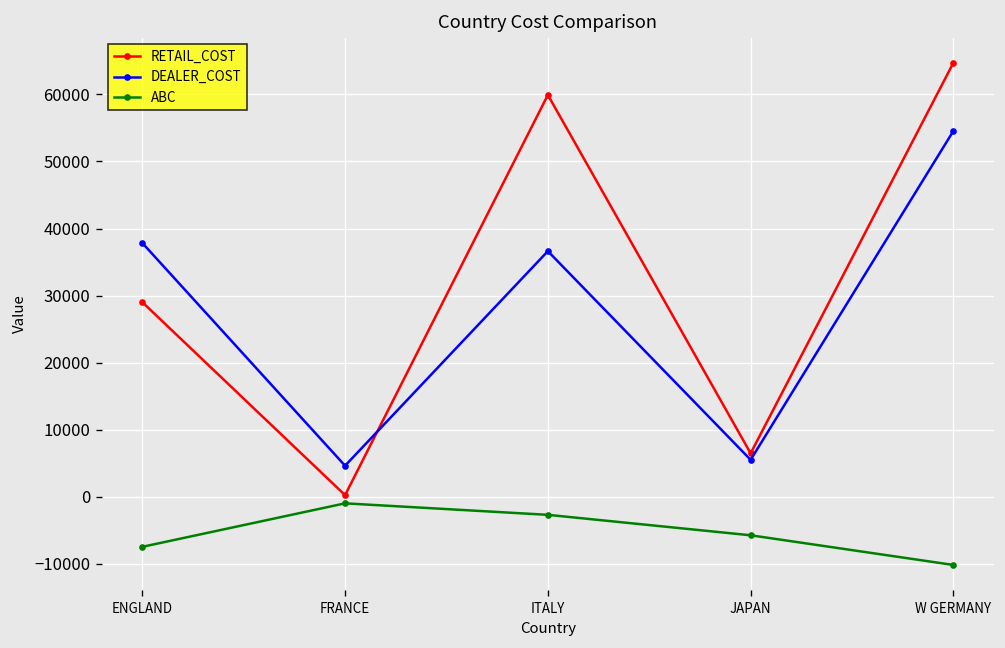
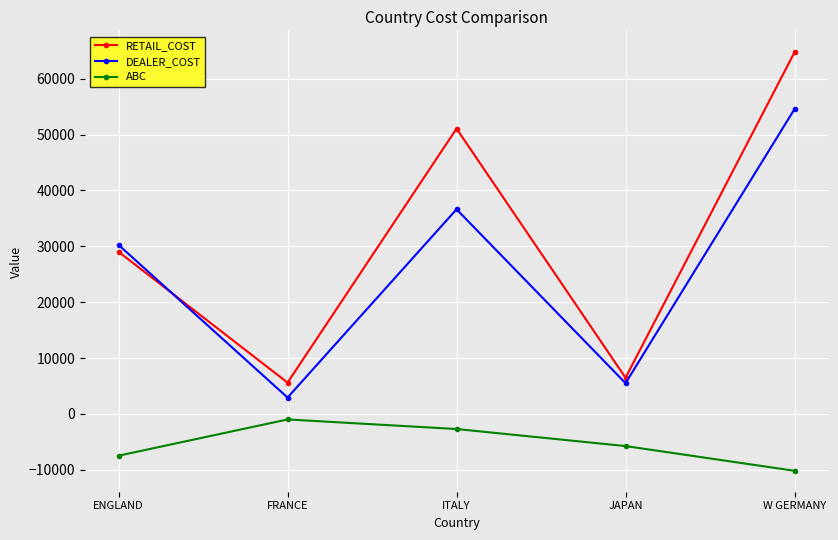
  {
    "RETAIL_COST": {
      "ENGLAND": 29000,
-     "FRANCE": 0,
-     "ITALY": 60000,
+     "FRANCE": 6000,
+     "ITALY": 51000,
      "JAPAN": 6000,
      "W GERMANY": 65000
    },
    "DEALER_COST": {
-     "ENGLAND": 38000,
-     "FRANCE": 5000,
+     "ENGLAND": 30000,
+     "FRANCE": 3000,
      "ITALY": 37000,
      "JAPAN": 6000,
      "W GERMANY": 55000
    },
    "ABC": {
      "ENGLAND": -7000,
      "FRANCE": -1000,
      "ITALY": -3000,
      "JAPAN": -6000,
      "W GERMANY": -10000
    }
  }
